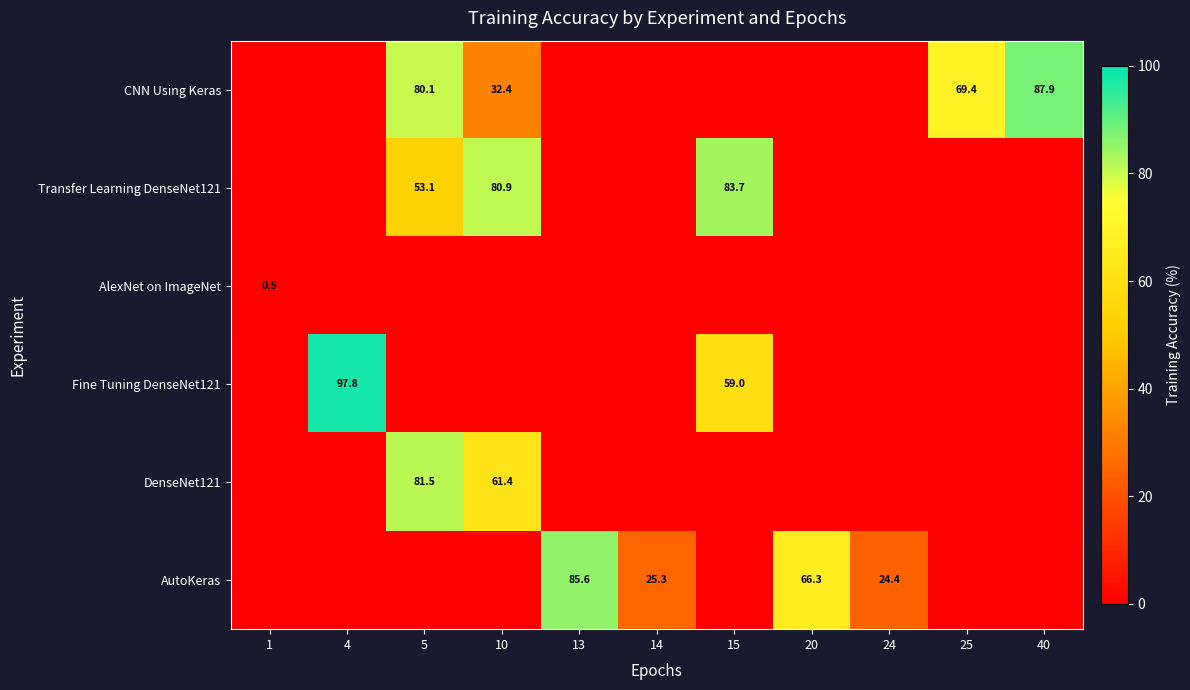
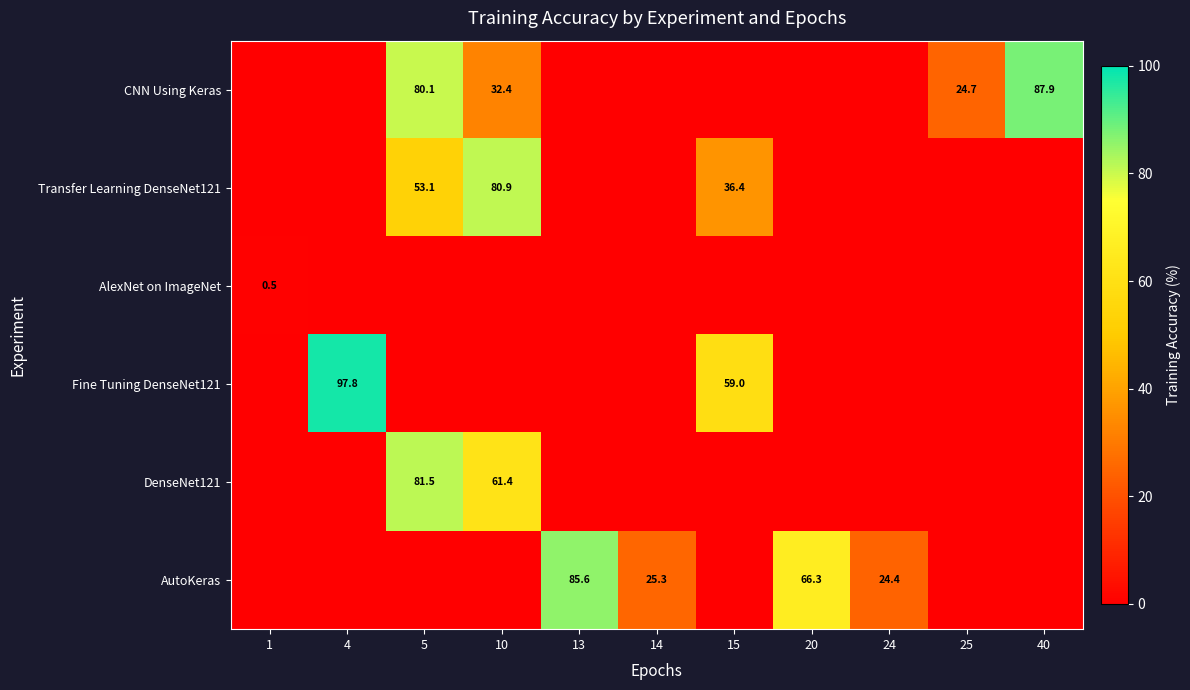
  {
    "CNN Using Keras": {
      "5": 80.1,
      "10": 32.4,
-     "25": 69.4,
+     "25": 24.7,
      "40": 87.9
    },
    "Transfer Learning DenseNet121": {
      "5": 53.1,
      "10": 80.9,
-     "15": 83.7
+     "15": 36.4
    },
    "AlexNet on ImageNet": {
      "1": 0.5
    },
    "Fine Tuning DenseNet121": {
      "4": 97.8,
      "15": 59.0
    },
    "DenseNet121": {
      "5": 81.5,
      "10": 61.4
    },
    "AutoKeras": {
      "13": 85.6,
      "14": 25.3,
      "20": 66.3,
      "24": 24.4
    }
  }
